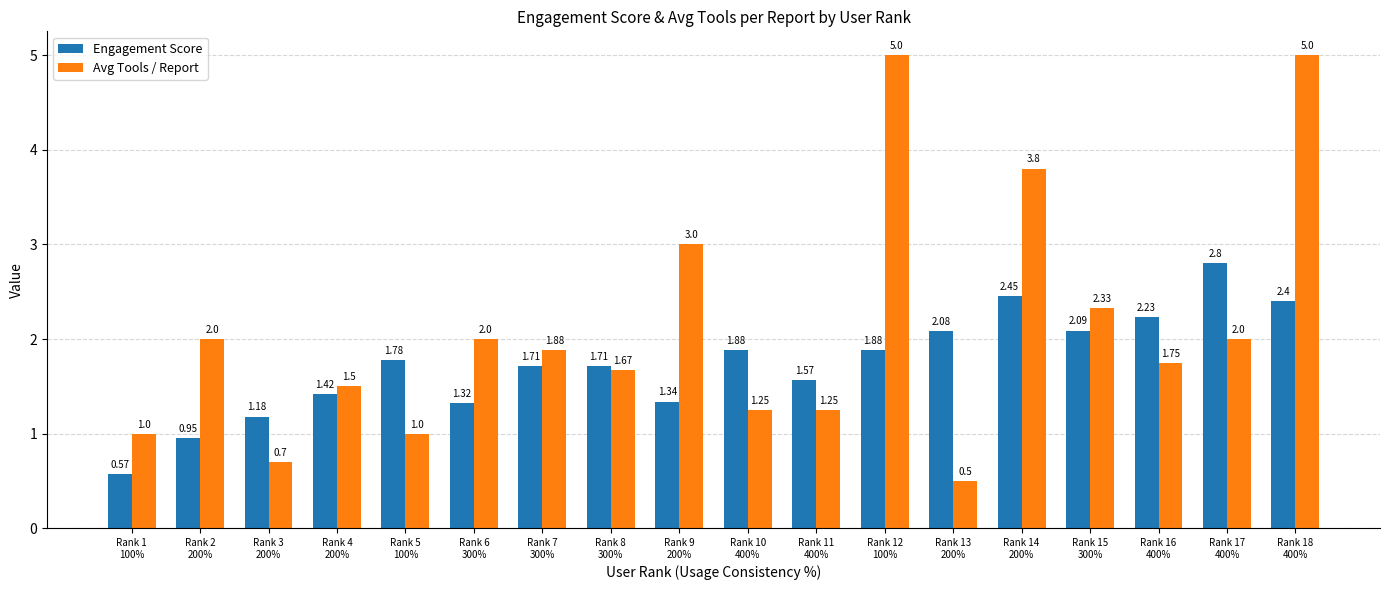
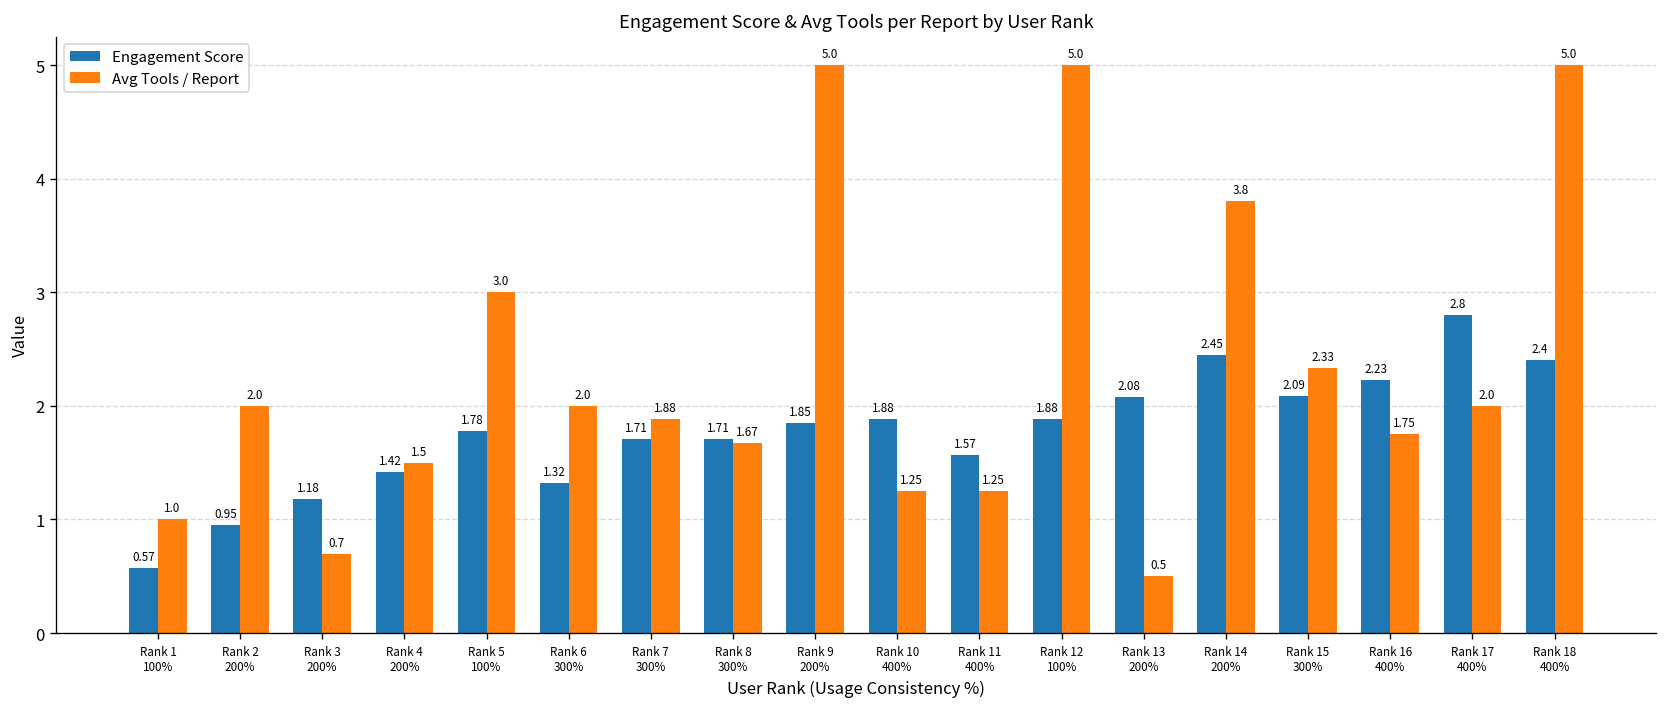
  {
    "Engagement Score": {
      "Rank 1 100%": 0.57,
      "Rank 2 200%": 0.95,
      "Rank 3 200%": 1.18,
      "Rank 4 200%": 1.42,
      "Rank 5 100%": 1.78,
      "Rank 6 300%": 1.32,
      "Rank 7 300%": 1.71,
      "Rank 8 300%": 1.71,
-     "Rank 9 200%": 1.34,
+     "Rank 9 200%": 1.85,
      "Rank 10 400%": 1.88,
      "Rank 11 400%": 1.57,
      "Rank 12 100%": 1.88,
      "Rank 13 200%": 2.08,
      "Rank 14 200%": 2.45,
      "Rank 15 300%": 2.09,
      "Rank 16 400%": 2.23,
      "Rank 17 400%": 2.8,
      "Rank 18 400%": 2.4
    },
    "Avg Tools / Report": {
      "Rank 1 100%": 1.0,
      "Rank 2 200%": 2.0,
      "Rank 3 200%": 0.7,
      "Rank 4 200%": 1.5,
-     "Rank 5 100%": 1.0,
+     "Rank 5 100%": 3.0,
      "Rank 6 300%": 2.0,
      "Rank 7 300%": 1.88,
      "Rank 8 300%": 1.67,
-     "Rank 9 200%": 3.0,
+     "Rank 9 200%": 5.0,
      "Rank 10 400%": 1.25,
      "Rank 11 400%": 1.25,
      "Rank 12 100%": 5.0,
      "Rank 13 200%": 0.5,
      "Rank 14 200%": 3.8,
      "Rank 15 300%": 2.33,
      "Rank 16 400%": 1.75,
      "Rank 17 400%": 2.0,
      "Rank 18 400%": 5.0
    }
  }
